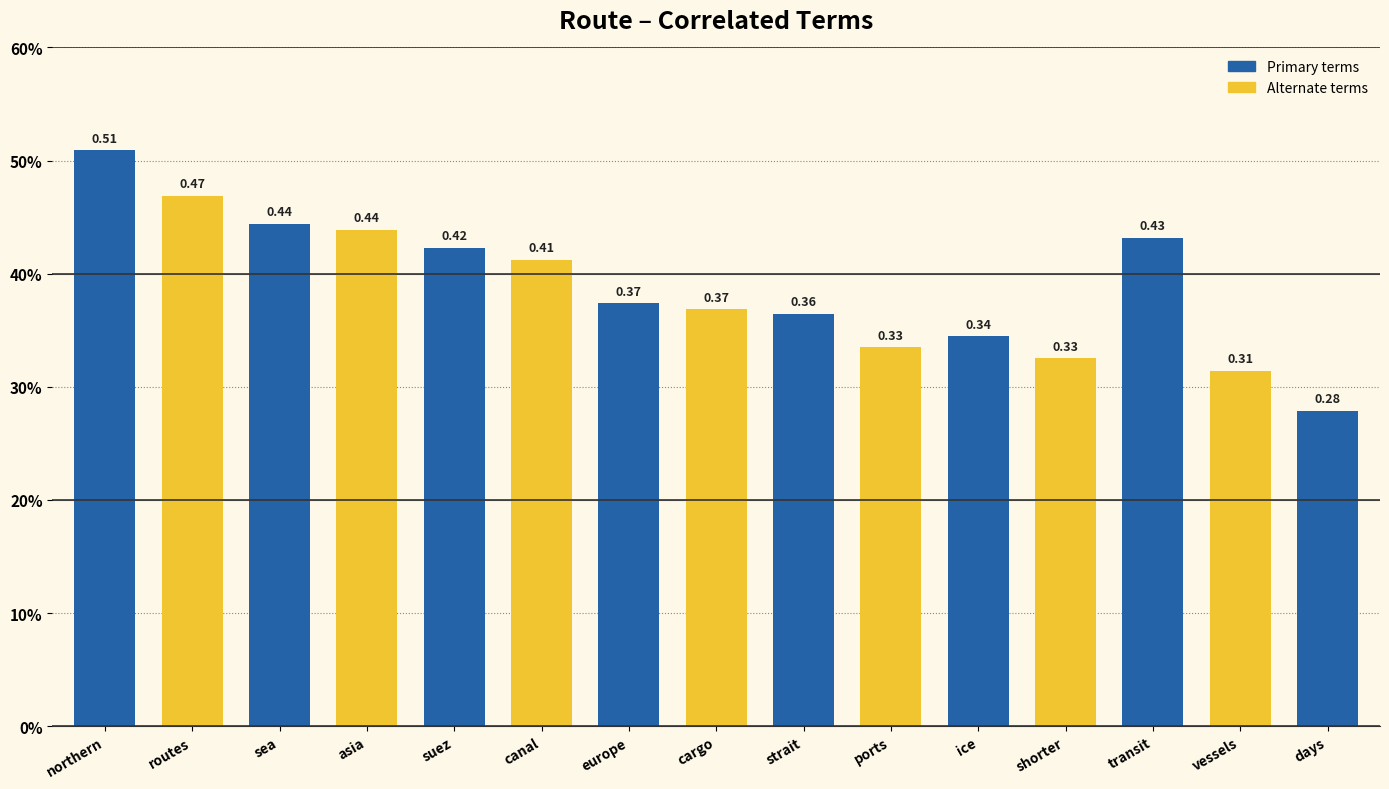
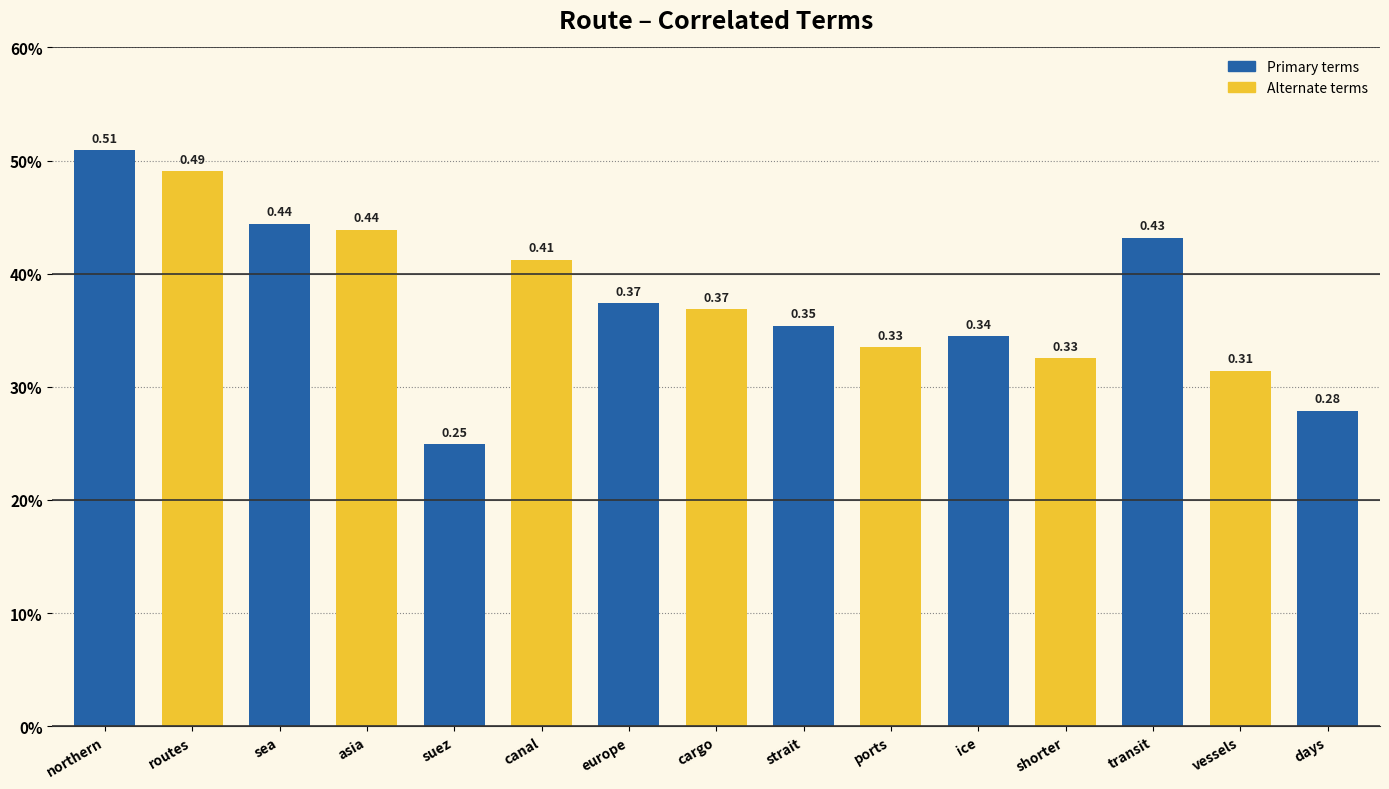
  {
    "northern": 0.51,
-   "routes": 0.47,
+   "routes": 0.49,
    "sea": 0.44,
    "asia": 0.44,
-   "suez": 0.42,
+   "suez": 0.25,
    "canal": 0.41,
    "europe": 0.37,
    "cargo": 0.37,
-   "strait": 0.36,
+   "strait": 0.35,
    "ports": 0.33,
    "ice": 0.34,
    "shorter": 0.33,
    "transit": 0.43,
    "vessels": 0.31,
    "days": 0.28
  }
